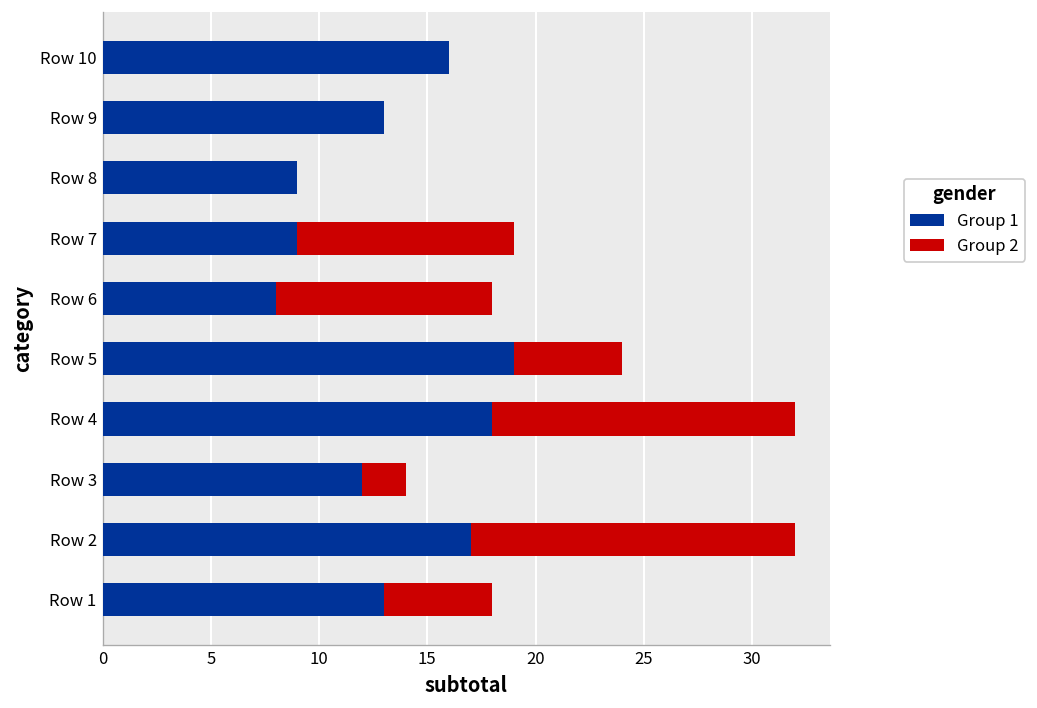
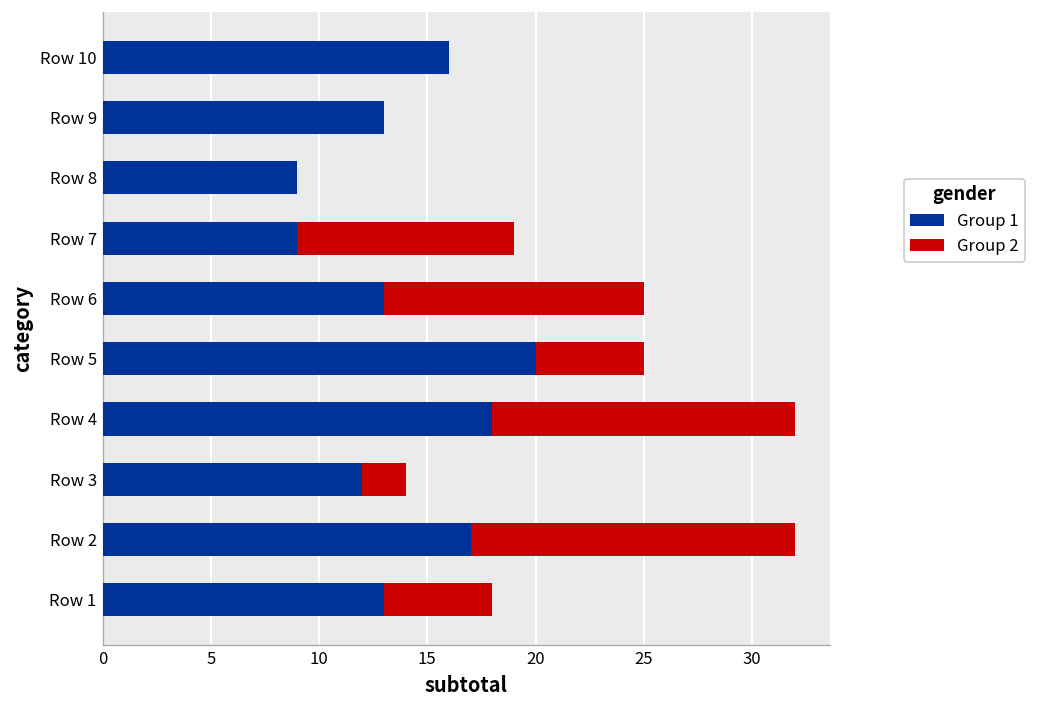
  {
    "Group 1": {
      "Row 10": 16,
      "Row 9": 13,
      "Row 8": 9,
      "Row 7": 9,
-     "Row 6": 8,
-     "Row 5": 19,
+     "Row 6": 13,
+     "Row 5": 20,
      "Row 4": 18,
      "Row 3": 12,
      "Row 2": 17,
      "Row 1": 13
    },
    "Group 2": {
      "Row 10": 0,
      "Row 9": 0,
      "Row 8": 0,
      "Row 7": 10,
-     "Row 6": 10,
+     "Row 6": 12,
      "Row 5": 5,
      "Row 4": 14,
      "Row 3": 2,
      "Row 2": 15,
      "Row 1": 5
    }
  }
